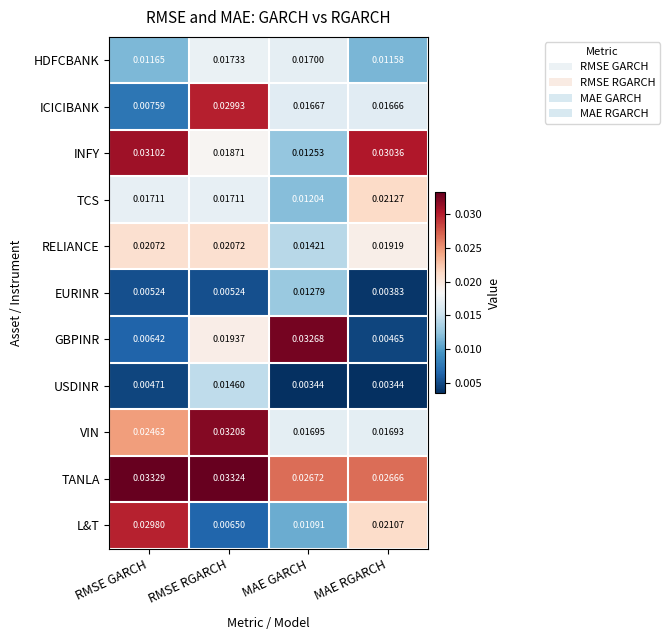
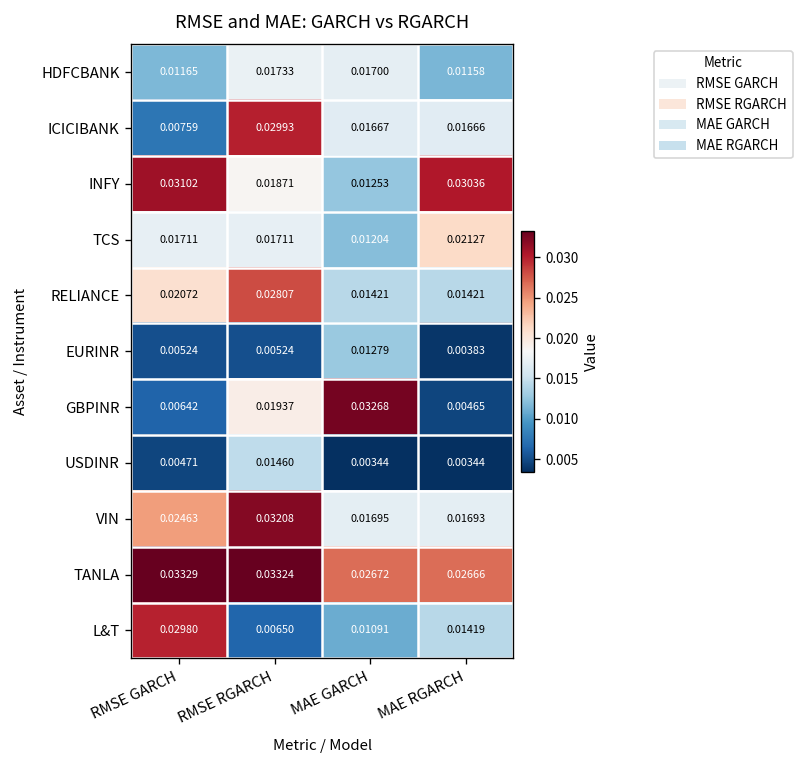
  {
    "HDFCBANK": {
      "RMSE GARCH": 0.01165,
      "RMSE RGARCH": 0.01733,
      "MAE GARCH": 0.01700,
      "MAE RGARCH": 0.01158
    },
    "ICICIBANK": {
      "RMSE GARCH": 0.00759,
      "RMSE RGARCH": 0.02993,
      "MAE GARCH": 0.01667,
      "MAE RGARCH": 0.01666
    },
    "INFY": {
      "RMSE GARCH": 0.03102,
      "RMSE RGARCH": 0.01871,
      "MAE GARCH": 0.01253,
      "MAE RGARCH": 0.03036
    },
    "TCS": {
      "RMSE GARCH": 0.01711,
      "RMSE RGARCH": 0.01711,
      "MAE GARCH": 0.01204,
      "MAE RGARCH": 0.02127
    },
    "RELIANCE": {
      "RMSE GARCH": 0.02072,
-     "RMSE RGARCH": 0.02072,
+     "RMSE RGARCH": 0.02807,
      "MAE GARCH": 0.01421,
-     "MAE RGARCH": 0.01919
+     "MAE RGARCH": 0.01421
    },
    "EURINR": {
      "RMSE GARCH": 0.00524,
      "RMSE RGARCH": 0.00524,
      "MAE GARCH": 0.01279,
      "MAE RGARCH": 0.00383
    },
    "GBPINR": {
      "RMSE GARCH": 0.00642,
      "RMSE RGARCH": 0.01937,
      "MAE GARCH": 0.03268,
      "MAE RGARCH": 0.00465
    },
    "USDINR": {
      "RMSE GARCH": 0.00471,
      "RMSE RGARCH": 0.01460,
      "MAE GARCH": 0.00344,
      "MAE RGARCH": 0.00344
    },
    "VIN": {
      "RMSE GARCH": 0.02463,
      "RMSE RGARCH": 0.03208,
      "MAE GARCH": 0.01695,
      "MAE RGARCH": 0.01693
    },
    "TANLA": {
      "RMSE GARCH": 0.03329,
      "RMSE RGARCH": 0.03324,
      "MAE GARCH": 0.02672,
      "MAE RGARCH": 0.02666
    },
    "L&T": {
      "RMSE GARCH": 0.02980,
      "RMSE RGARCH": 0.00650,
      "MAE GARCH": 0.01091,
-     "MAE RGARCH": 0.02107
+     "MAE RGARCH": 0.01419
    }
  }
